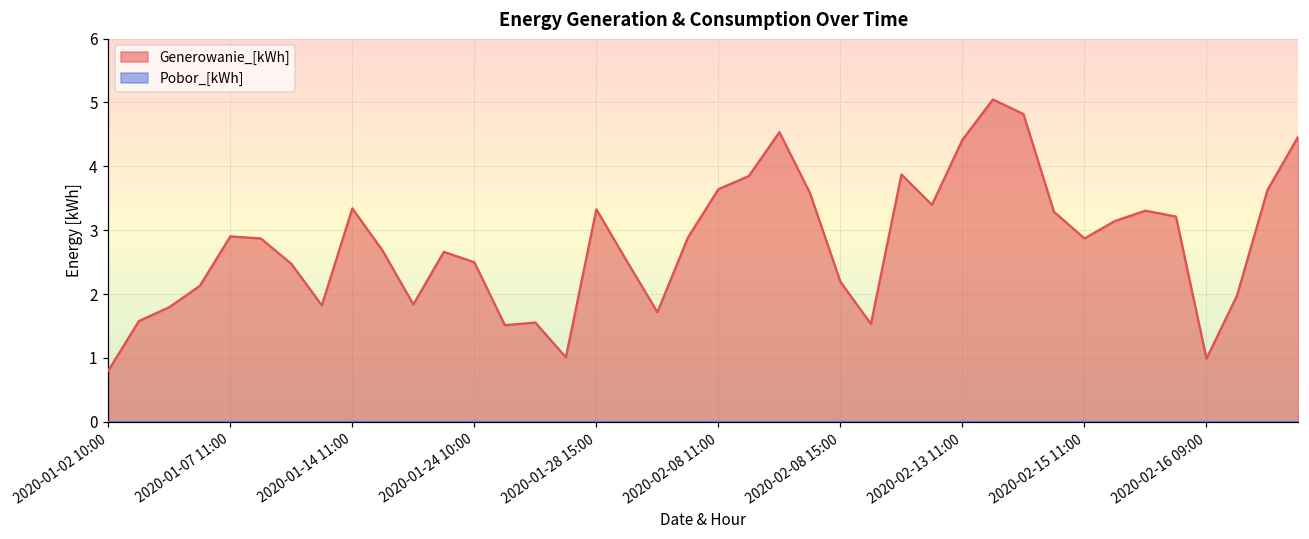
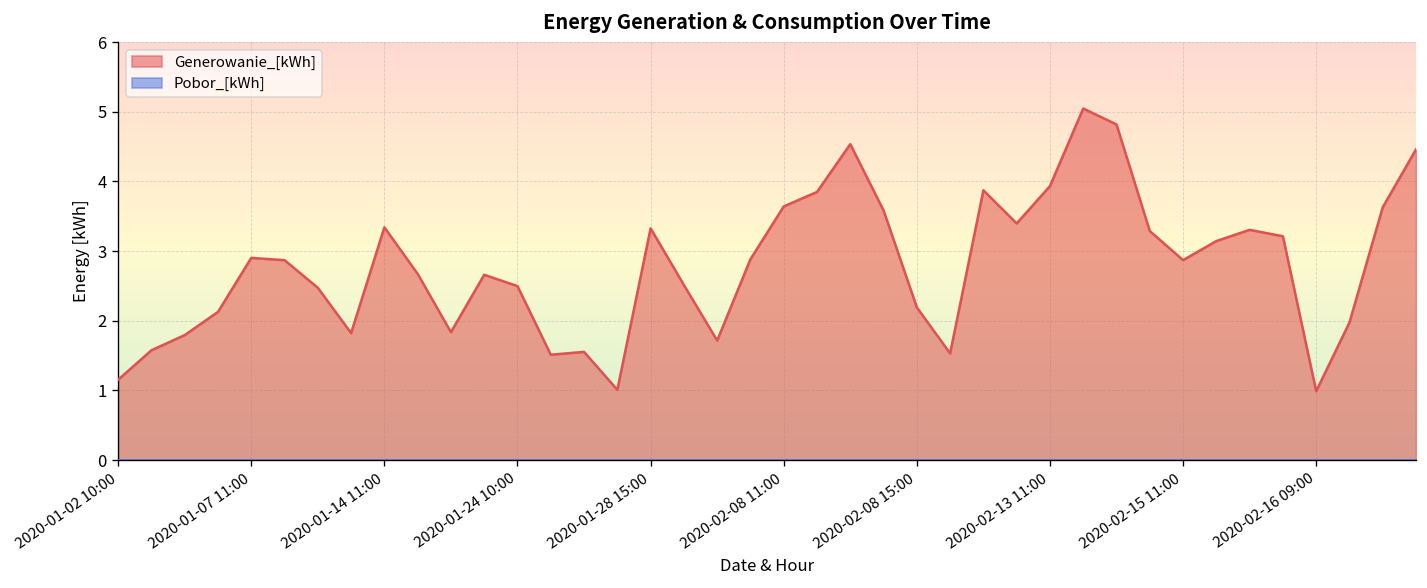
  {
    "Generowanie_[kWh]": {
-     "2020-01-02 10:00": 0.8,
+     "2020-01-02 10:00": 1.2,
      "2020-01-07 11:00": 2.9,
      "2020-01-14 11:00": 3.3,
      "2020-01-24 10:00": 2.5,
      "2020-01-28 15:00": 3.3,
      "2020-02-08 11:00": 3.6,
      "2020-02-08 15:00": 2.2,
-     "2020-02-13 11:00": 4.4,
+     "2020-02-13 11:00": 3.9,
      "2020-02-15 11:00": 2.9,
      "2020-02-16 09:00": 1.0
    },
    "Pobor_[kWh]": {
      "2020-01-02 10:00": 0.0,
      "2020-01-07 11:00": 0.0,
      "2020-01-14 11:00": 0.0,
      "2020-01-24 10:00": 0.0,
      "2020-01-28 15:00": 0.0,
      "2020-02-08 11:00": 0.0,
      "2020-02-08 15:00": 0.0,
      "2020-02-13 11:00": 0.0,
      "2020-02-15 11:00": 0.0,
      "2020-02-16 09:00": 0.0
    }
  }
